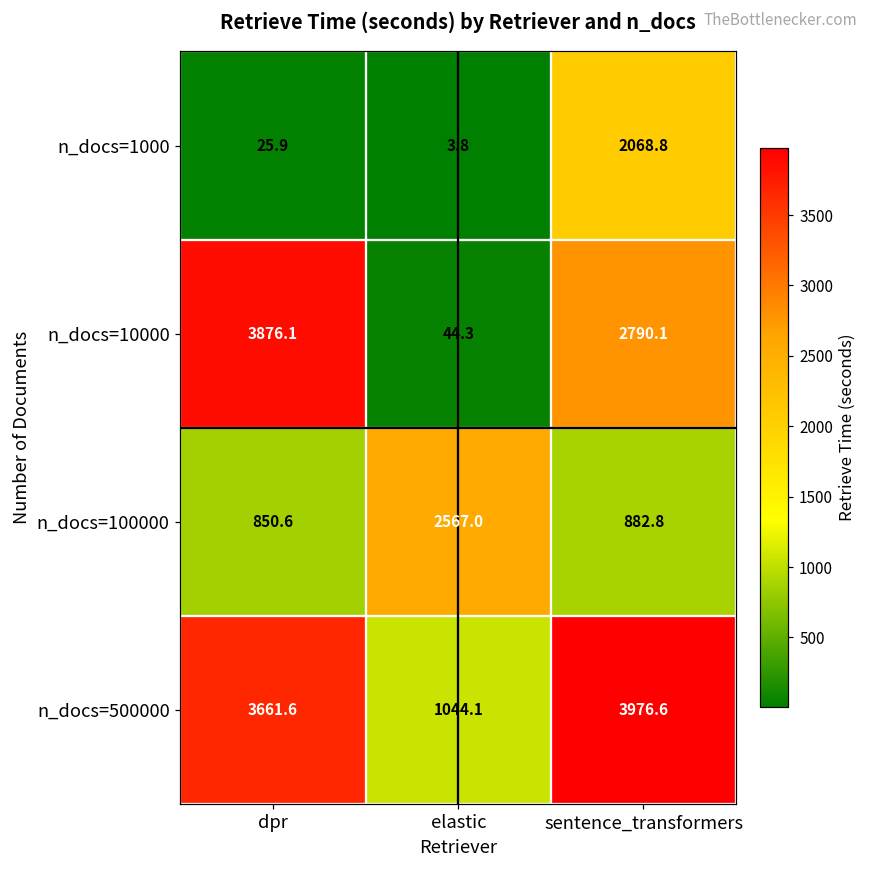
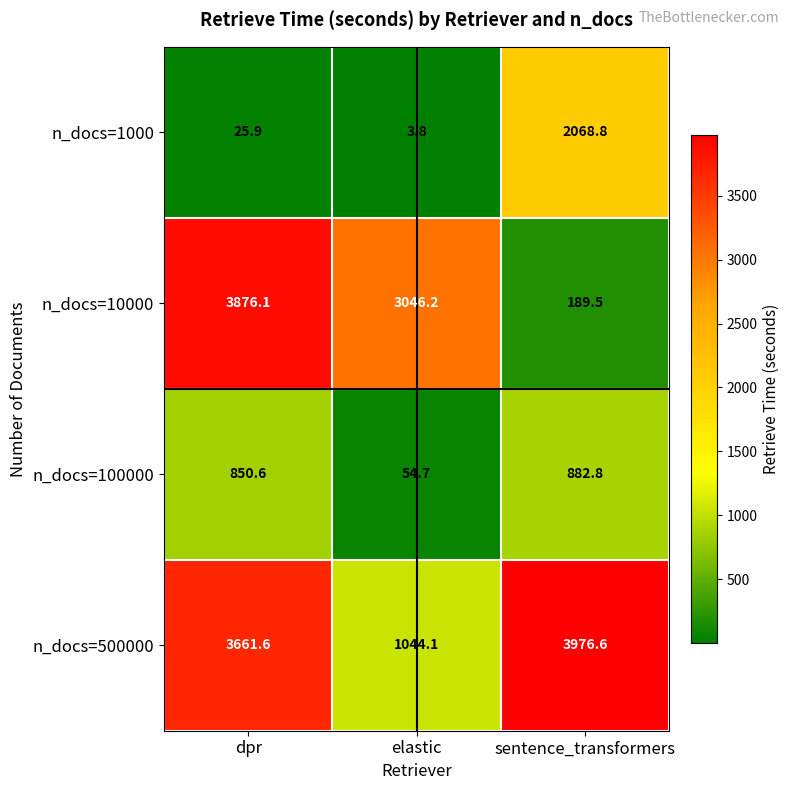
  {
    "n_docs=1000": {
      "dpr": 25.9,
      "elastic": 3.8,
      "sentence_transformers": 2068.8
    },
    "n_docs=10000": {
      "dpr": 3876.1,
-     "elastic": 44.3,
-     "sentence_transformers": 2790.1
+     "elastic": 3046.2,
+     "sentence_transformers": 189.5
    },
    "n_docs=100000": {
      "dpr": 850.6,
-     "elastic": 2567.0,
+     "elastic": 54.7,
      "sentence_transformers": 882.8
    },
    "n_docs=500000": {
      "dpr": 3661.6,
      "elastic": 1044.1,
      "sentence_transformers": 3976.6
    }
  }
